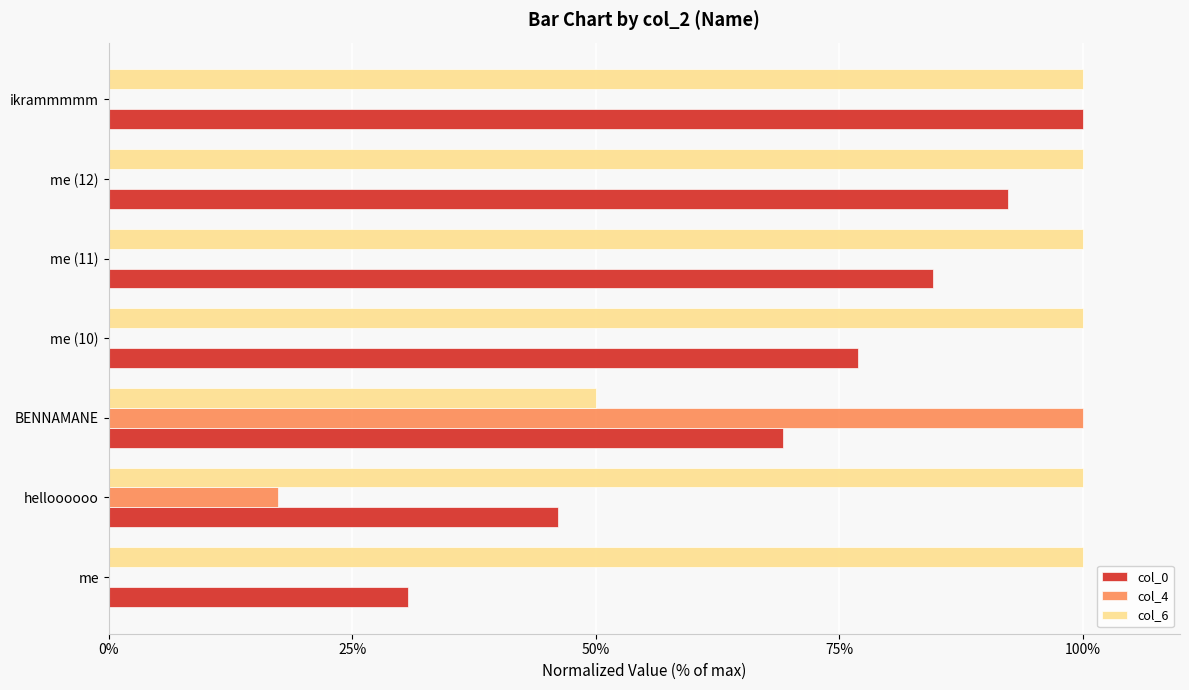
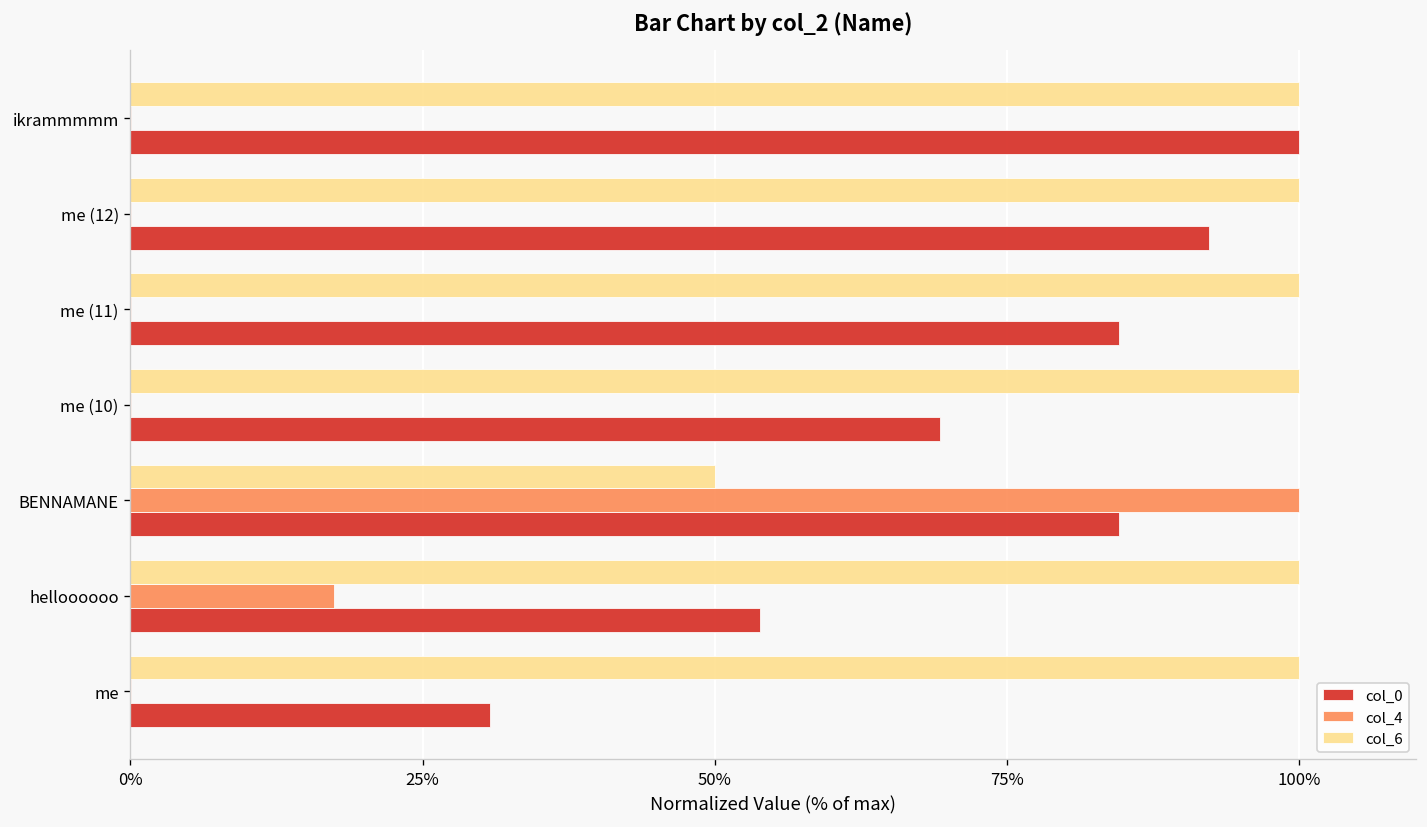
  {
    "col_0": {
      "ikrammmmm": "100%",
      "me (12)": "92%",
      "me (11)": "85%",
-     "me (10)": "77%",
-     "BENNAMANE": "69%",
-     "helloooooo": "46%",
+     "me (10)": "69%",
+     "BENNAMANE": "85%",
+     "helloooooo": "54%",
      "me": "31%"
    },
    "col_4": {
      "BENNAMANE": "100%",
      "helloooooo": "17%"
    },
    "col_6": {
      "ikrammmmm": "100%",
      "me (12)": "100%",
      "me (11)": "100%",
      "me (10)": "100%",
      "BENNAMANE": "50%",
      "helloooooo": "100%",
      "me": "100%"
    }
  }
